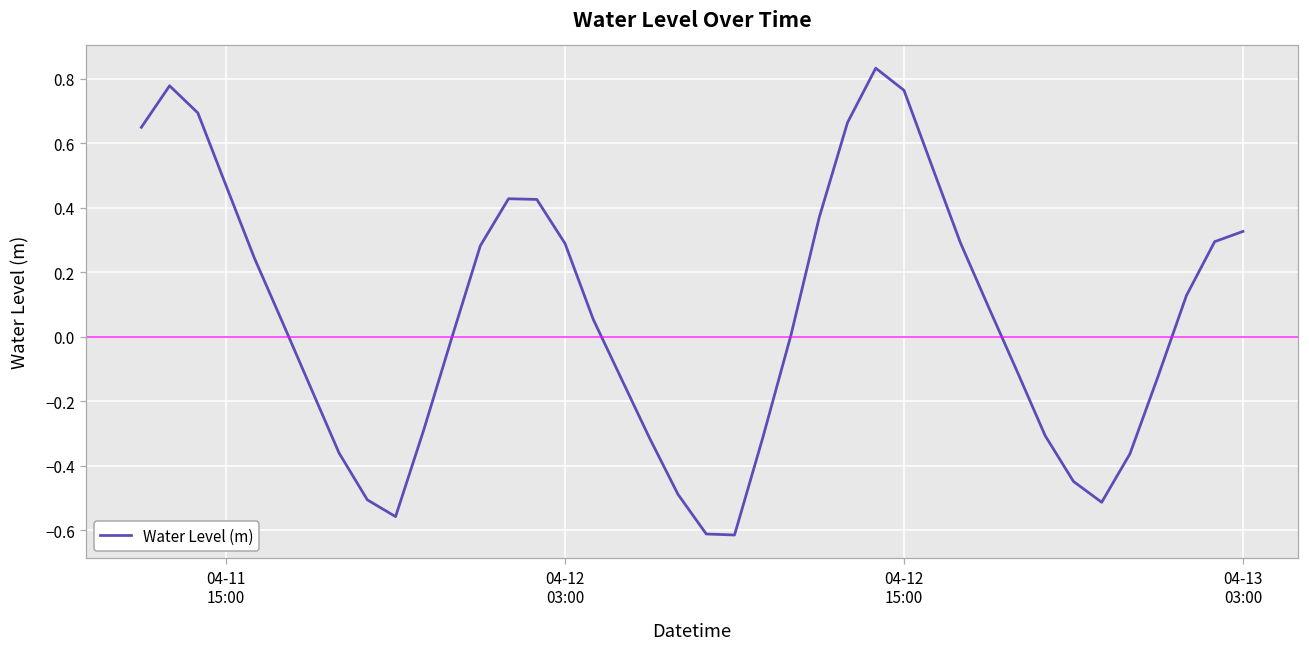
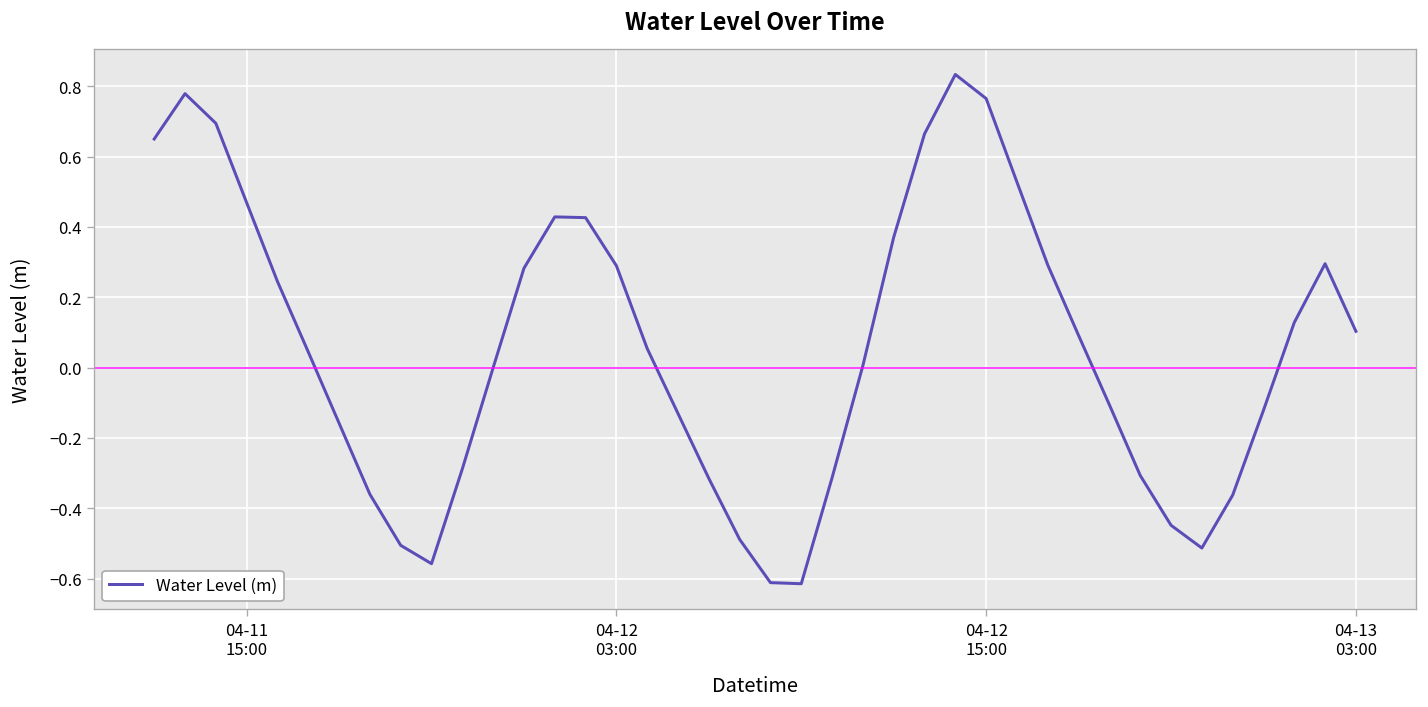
  {
    "04-11 15:00": 0.47,
    "04-12 03:00": 0.29,
    "04-12 15:00": 0.77,
-   "04-13 03:00": 0.33
+   "04-13 03:00": 0.10
  }
